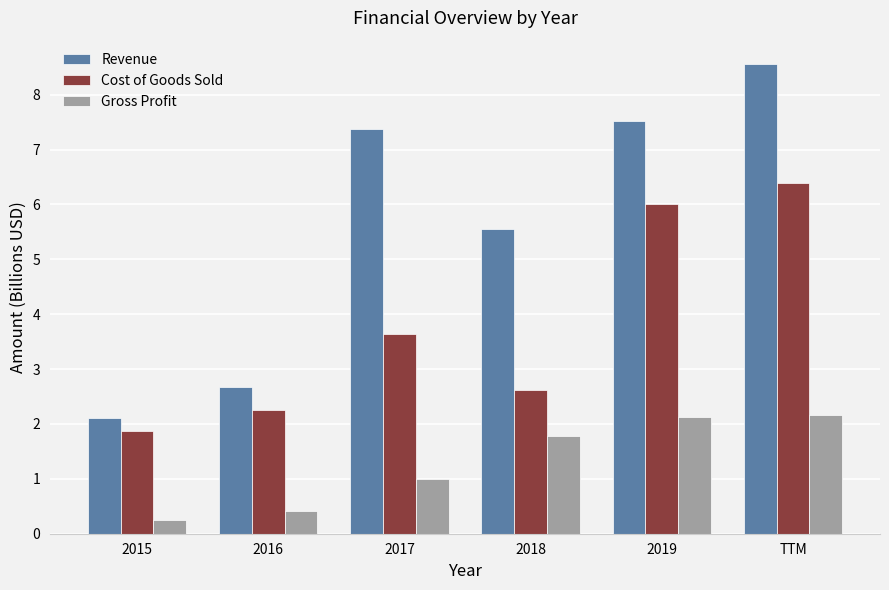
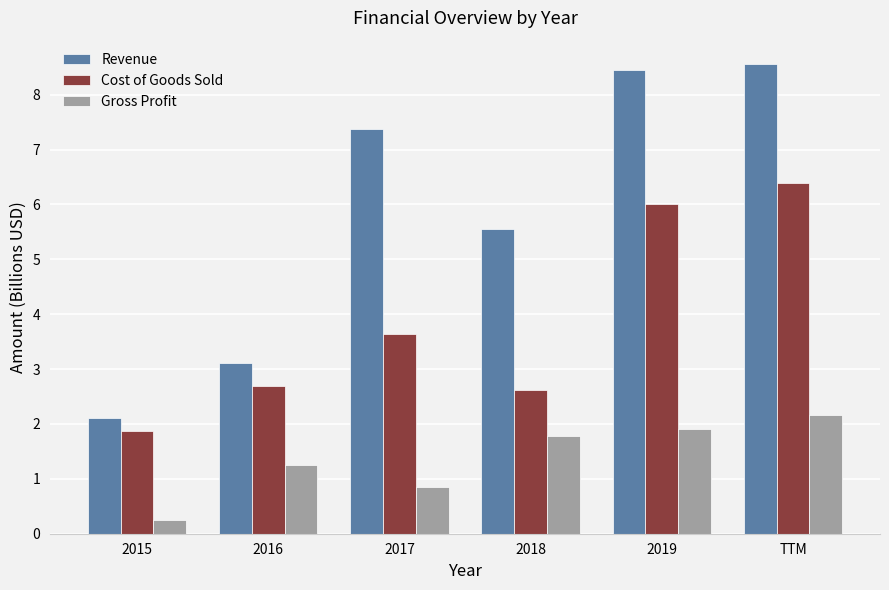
  {
    "Revenue": {
      "2015": 2.1,
-     "2016": 2.7,
+     "2016": 3.1,
      "2017": 7.4,
      "2018": 5.6,
-     "2019": 7.5,
+     "2019": 8.4,
      "TTM": 8.6
    },
    "Cost of Goods Sold": {
      "2015": 1.9,
-     "2016": 2.3,
+     "2016": 2.7,
      "2017": 3.6,
      "2018": 2.6,
      "2019": 6.0,
      "TTM": 6.4
    },
    "Gross Profit": {
      "2015": 0.2,
-     "2016": 0.4,
-     "2017": 1.0,
+     "2016": 1.3,
+     "2017": 0.8,
      "2018": 1.8,
-     "2019": 2.1,
+     "2019": 1.9,
      "TTM": 2.2
    }
  }
